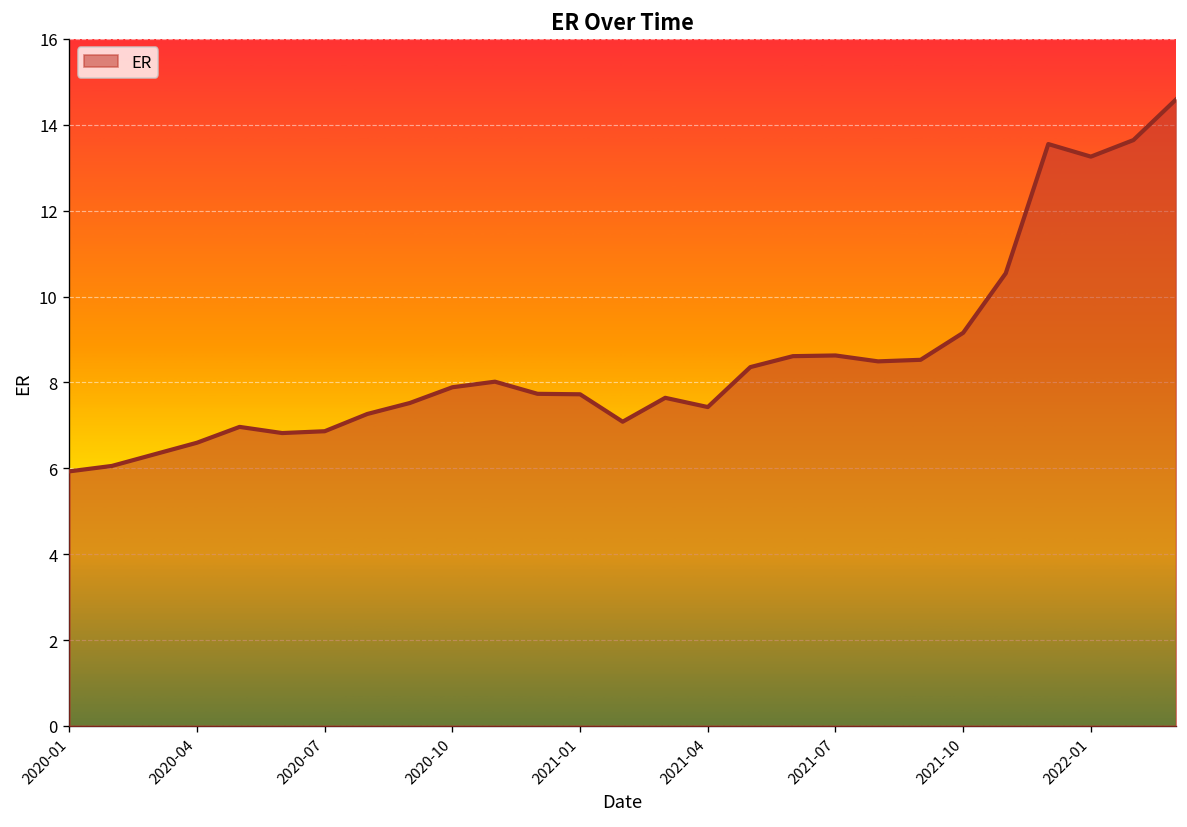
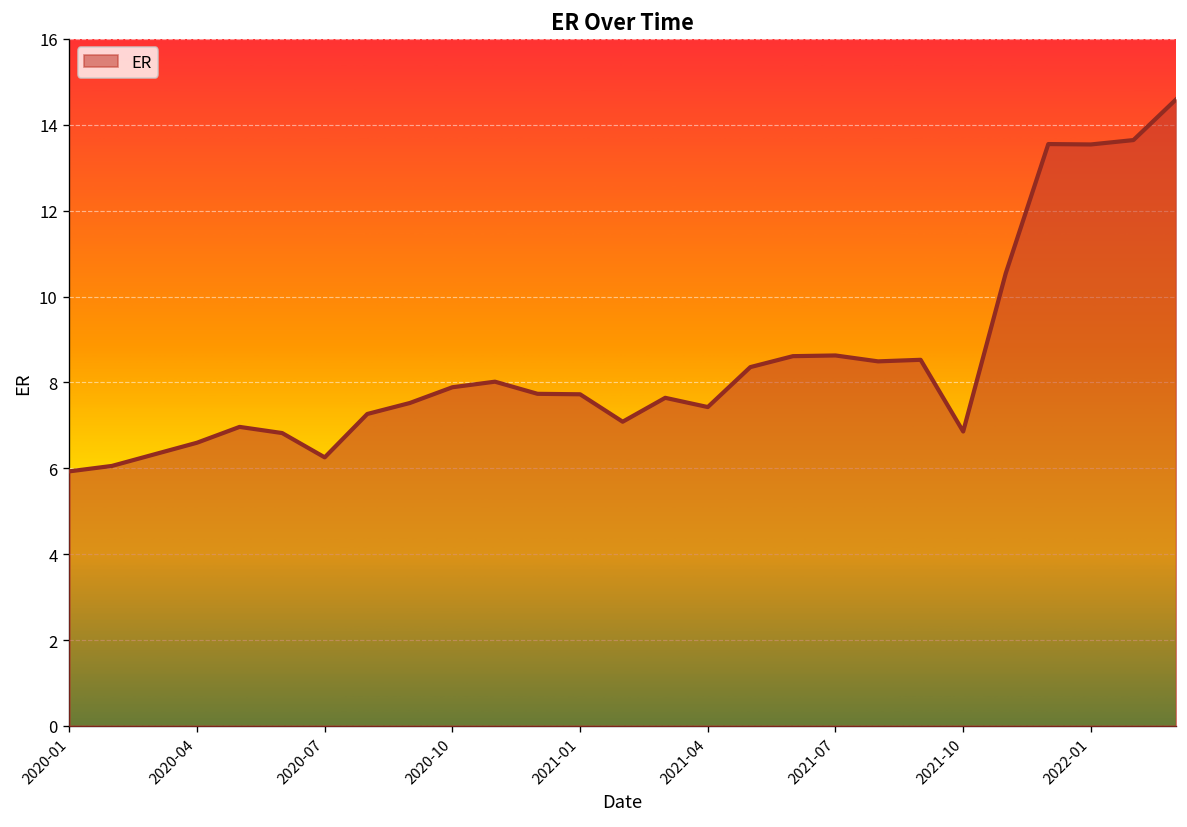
  {
    "2020-01": 5.9,
    "2020-04": 6.6,
-   "2020-07": 6.9,
+   "2020-07": 6.3,
    "2020-10": 7.9,
    "2021-01": 7.7,
    "2021-04": 7.4,
    "2021-07": 8.6,
-   "2021-10": 9.2,
-   "2022-01": 13.3
+   "2021-10": 6.9,
+   "2022-01": 13.5
  }
